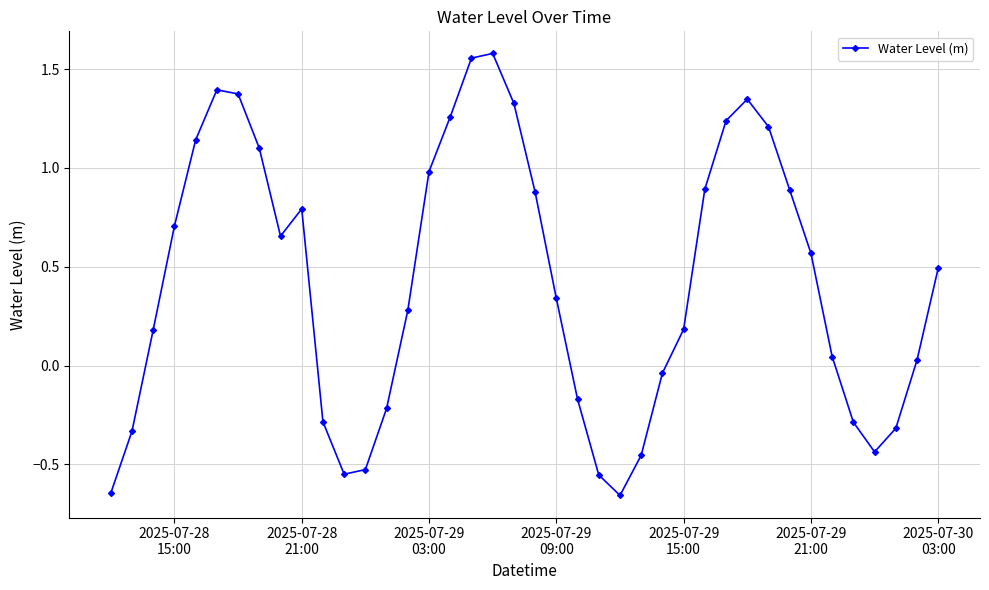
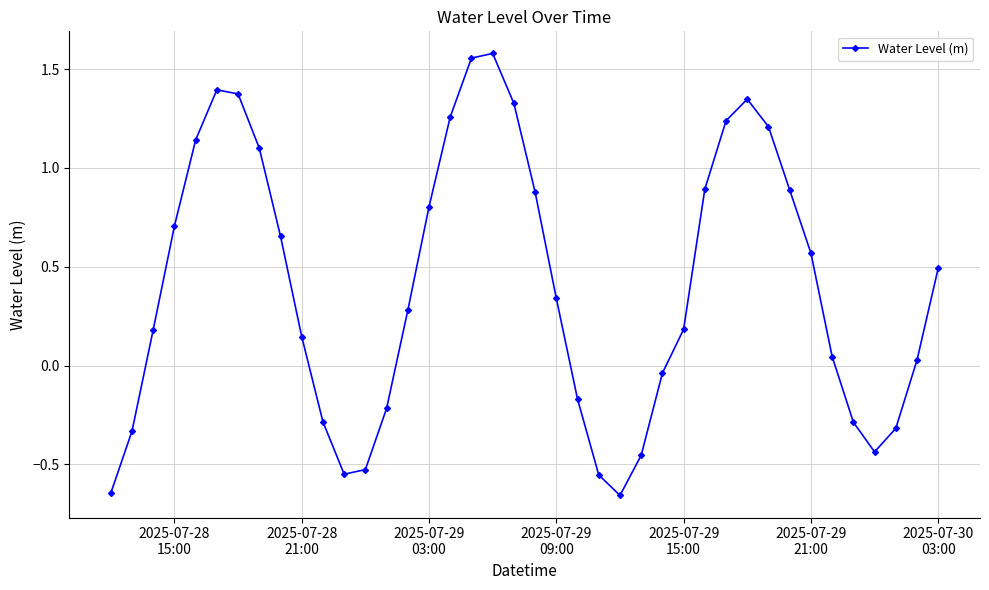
  {
    "2025-07-28 15:00": 0.71,
-   "2025-07-28 21:00": 0.79,
-   "2025-07-29 03:00": 0.98,
+   "2025-07-28 21:00": 0.15,
+   "2025-07-29 03:00": 0.80,
    "2025-07-29 09:00": 0.34,
    "2025-07-29 15:00": 0.18,
    "2025-07-29 21:00": 0.57,
    "2025-07-30 03:00": 0.49
  }
